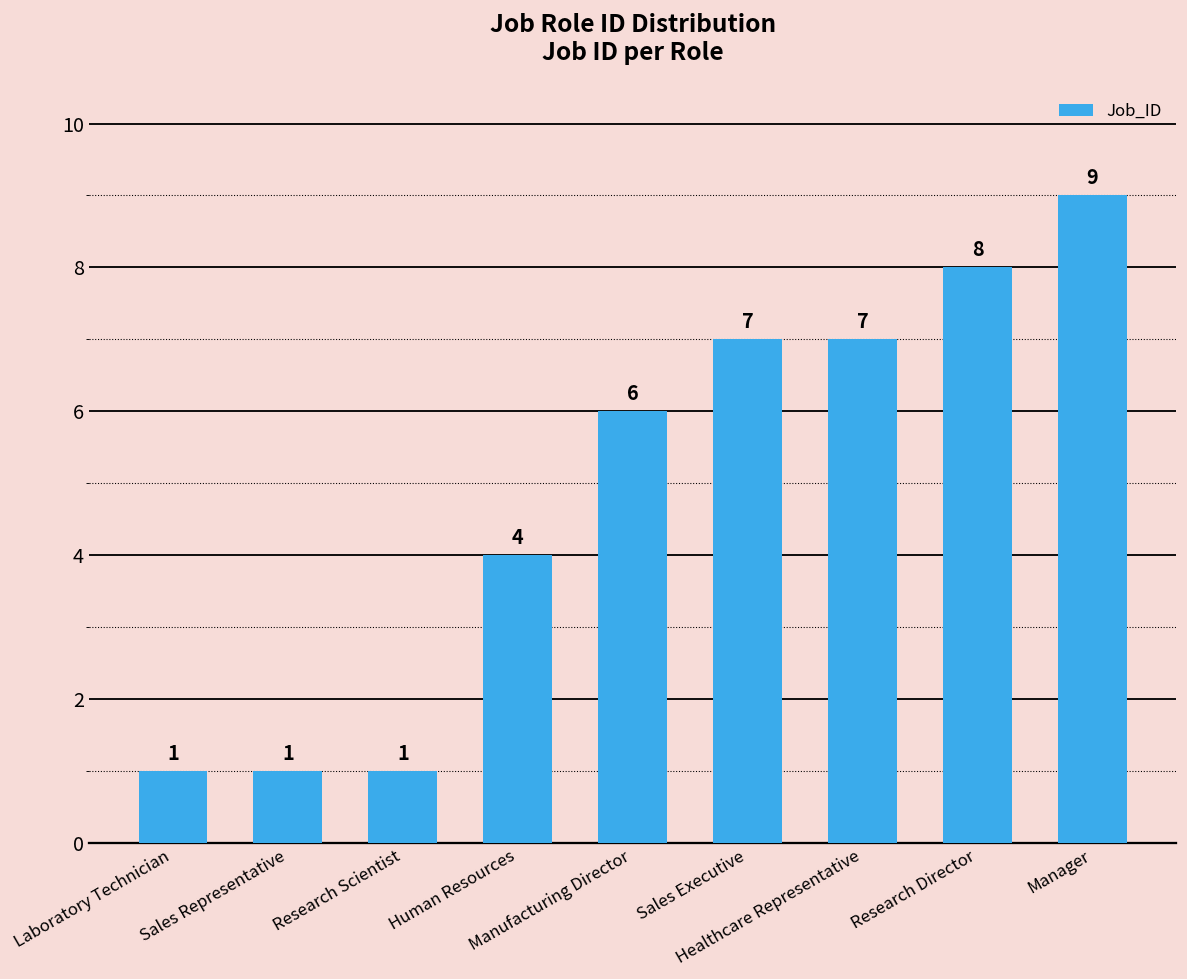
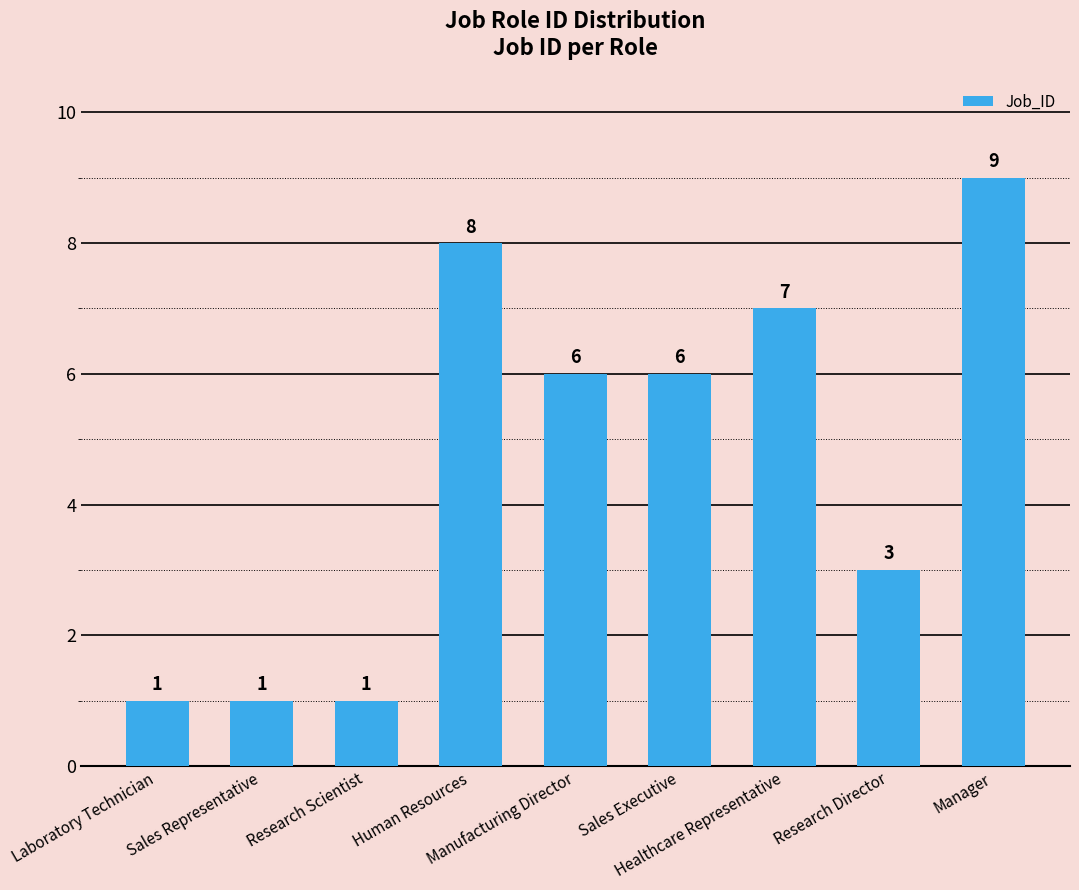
  {
    "Laboratory Technician": 1,
    "Sales Representative": 1,
    "Research Scientist": 1,
-   "Human Resources": 4,
+   "Human Resources": 8,
    "Manufacturing Director": 6,
-   "Sales Executive": 7,
+   "Sales Executive": 6,
    "Healthcare Representative": 7,
-   "Research Director": 8,
+   "Research Director": 3,
    "Manager": 9
  }
